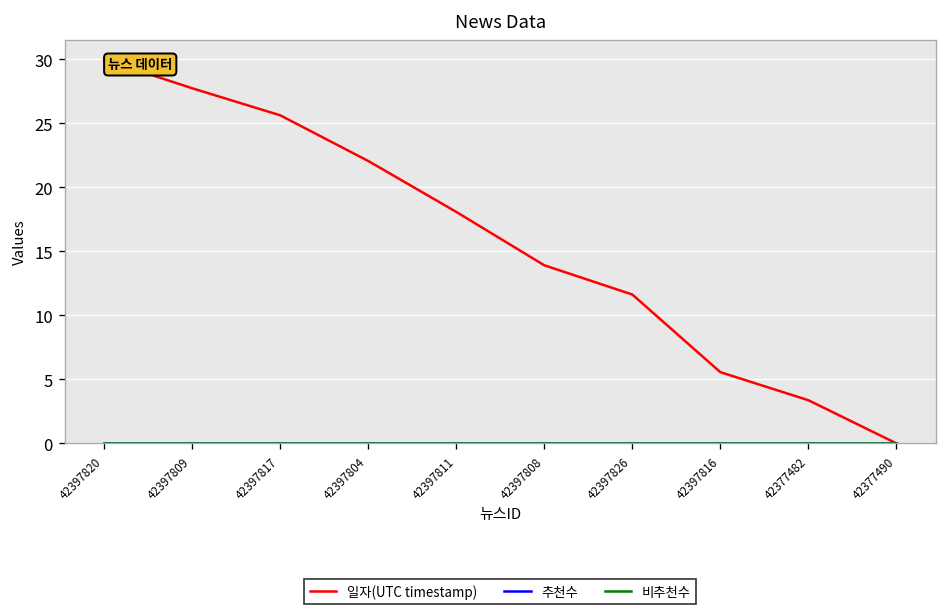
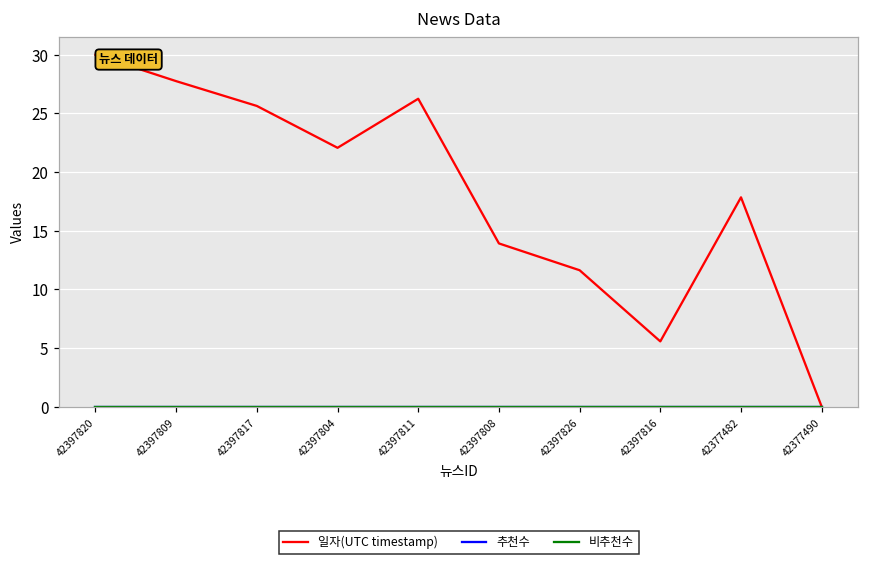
  {
    "일자(UTC timestamp)": {
      "42397809": 27.8,
      "42397817": 25.6,
      "42397804": 22.1,
-     "42397811": 18.1,
+     "42397811": 26.3,
      "42397808": 13.9,
      "42397826": 11.6,
      "42397816": 5.6,
-     "42377482": 3.4
+     "42377482": 17.8
    },
    "비추천수": {
      "42397820": 0.0,
      "42397809": 0.0,
      "42397817": 0.0,
      "42397804": 0.0,
      "42397811": 0.0,
      "42397808": 0.0,
      "42397826": 0.0,
      "42397816": 0.0,
      "42377482": 0.0
    }
  }
